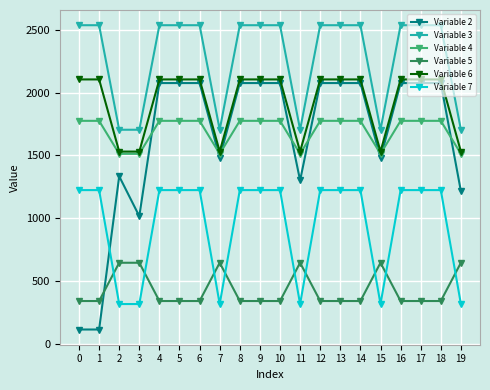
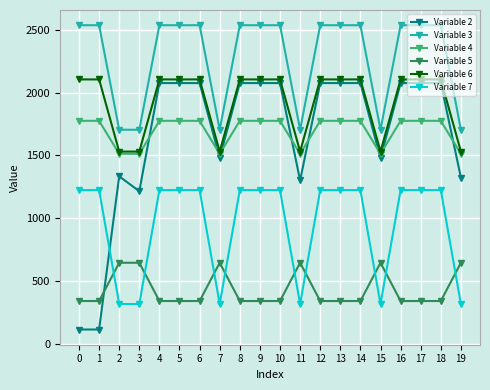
  {
    "Variable 2": {
      "0": 110,
      "1": 110,
      "2": 1330,
-     "3": 1020,
+     "3": 1220,
      "4": 2080,
      "5": 2080,
      "6": 2080,
      "7": 1480,
      "8": 2080,
      "9": 2080,
      "10": 2080,
      "11": 1300,
      "12": 2080,
      "13": 2080,
      "14": 2080,
      "15": 1480,
      "16": 2080,
-     "19": 1220
+     "19": 1320
    },
    "Variable 6": {
      "0": 2110,
      "1": 2110,
      "4": 2110,
      "5": 2110,
      "6": 2110,
      "8": 2110,
      "9": 2110,
      "10": 2110,
      "12": 2110,
      "13": 2110,
      "14": 2110,
      "16": 2110
    }
  }
